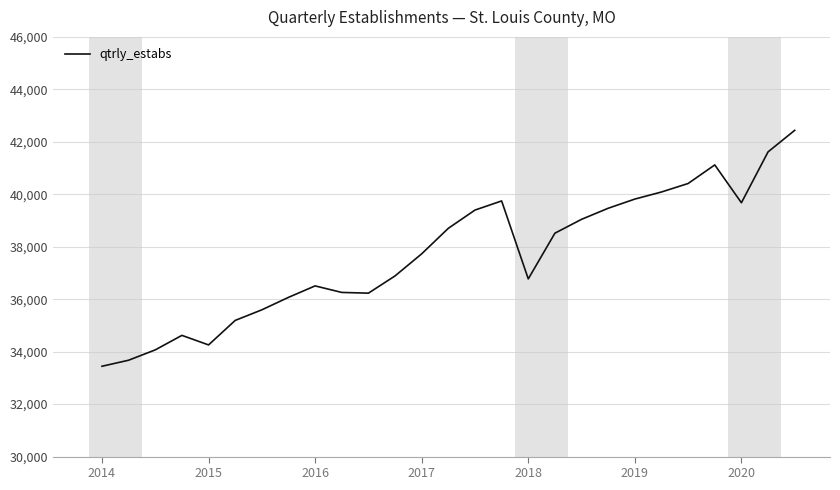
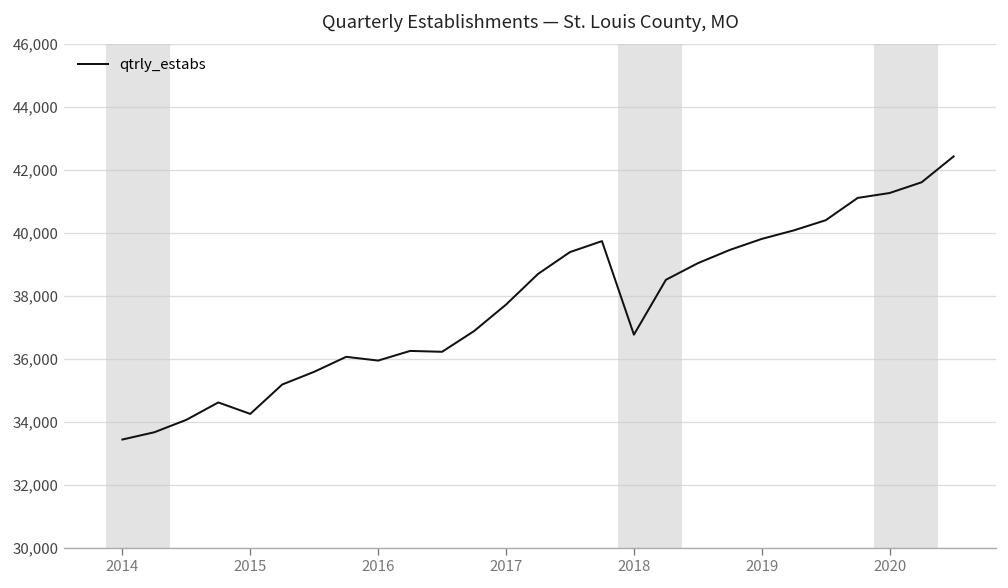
  {
    "2014": "33,400",
    "2015": "34,300",
-   "2016": "36,500",
+   "2016": "36,000",
    "2017": "37,700",
    "2018": "36,800",
    "2019": "39,800",
-   "2020": "39,700"
+   "2020": "41,300"
  }
